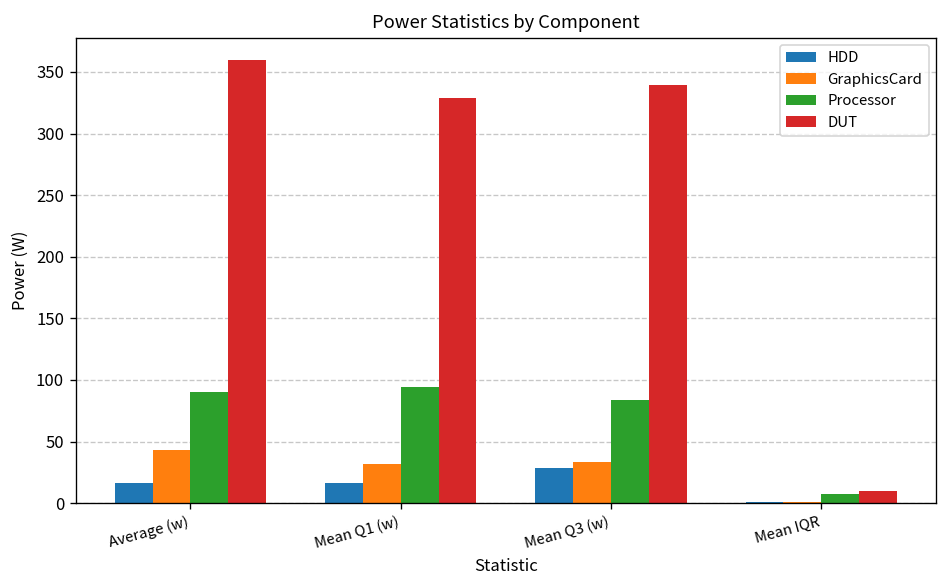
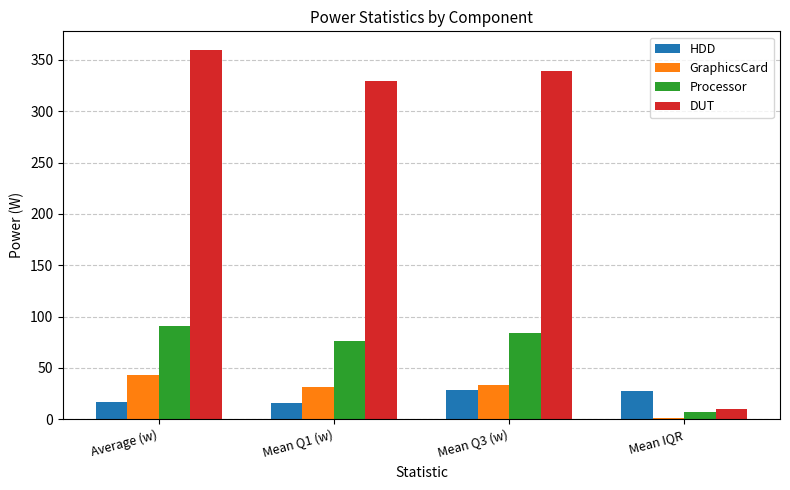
  {
    "HDD": {
      "Average (w)": 17,
      "Mean Q1 (w)": 16,
      "Mean Q3 (w)": 28,
-     "Mean IQR": 1
+     "Mean IQR": 28
    },
    "GraphicsCard": {
      "Average (w)": 43,
      "Mean Q1 (w)": 32,
      "Mean Q3 (w)": 33
    },
    "Processor": {
      "Average (w)": 91,
-     "Mean Q1 (w)": 94,
+     "Mean Q1 (w)": 76,
      "Mean Q3 (w)": 84,
      "Mean IQR": 7
    },
    "DUT": {
      "Average (w)": 360,
      "Mean Q1 (w)": 329,
      "Mean Q3 (w)": 339,
      "Mean IQR": 10
    }
  }
